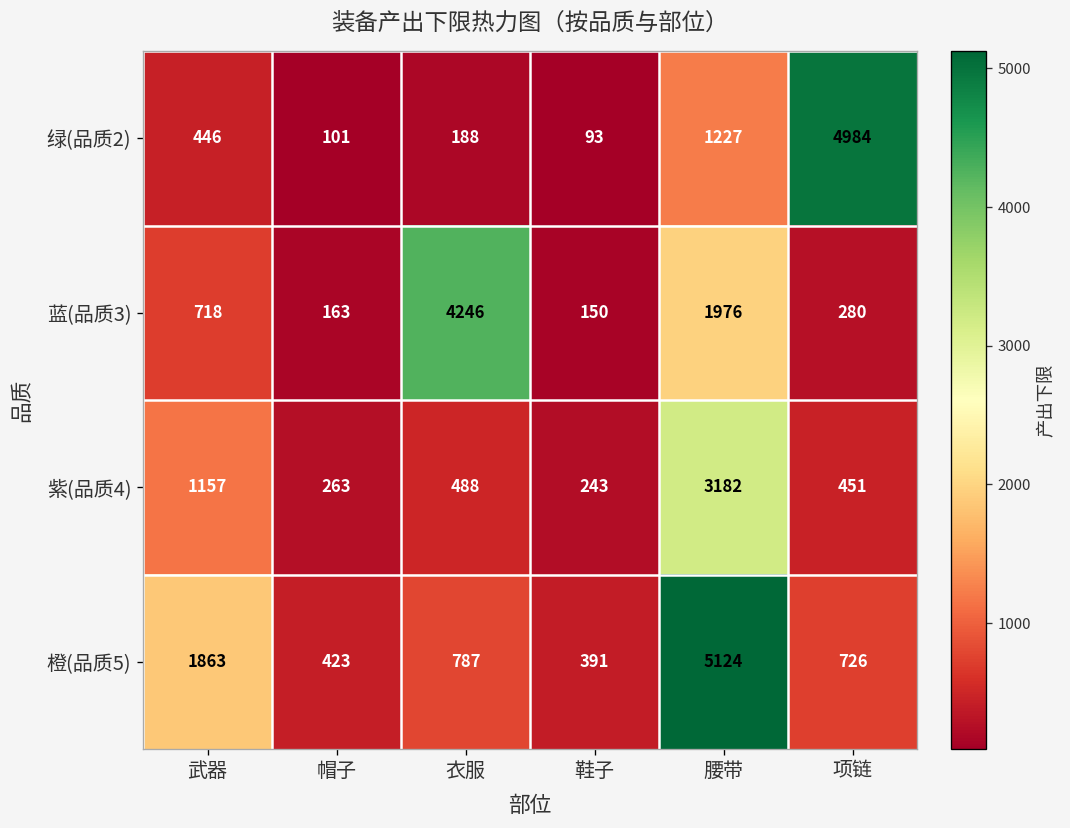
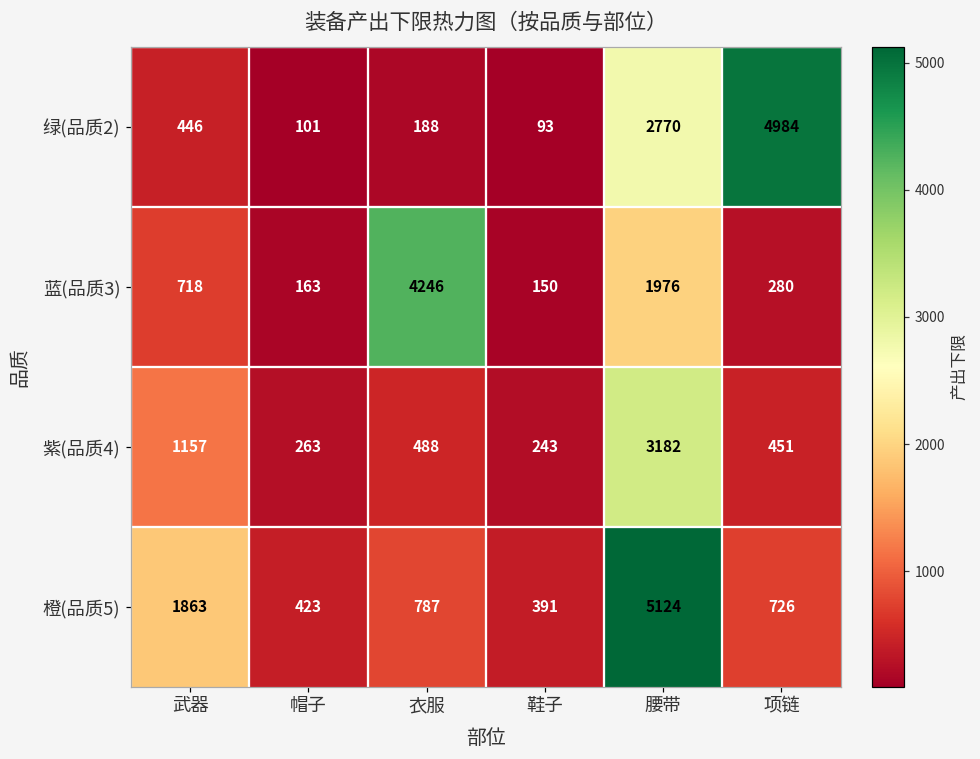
  {
    "绿(品质2)": {
      "武器": 446,
      "帽子": 101,
      "衣服": 188,
      "鞋子": 93,
-     "腰带": 1227,
+     "腰带": 2770,
      "项链": 4984
    },
    "蓝(品质3)": {
      "武器": 718,
      "帽子": 163,
      "衣服": 4246,
      "鞋子": 150,
      "腰带": 1976,
      "项链": 280
    },
    "紫(品质4)": {
      "武器": 1157,
      "帽子": 263,
      "衣服": 488,
      "鞋子": 243,
      "腰带": 3182,
      "项链": 451
    },
    "橙(品质5)": {
      "武器": 1863,
      "帽子": 423,
      "衣服": 787,
      "鞋子": 391,
      "腰带": 5124,
      "项链": 726
    }
  }
